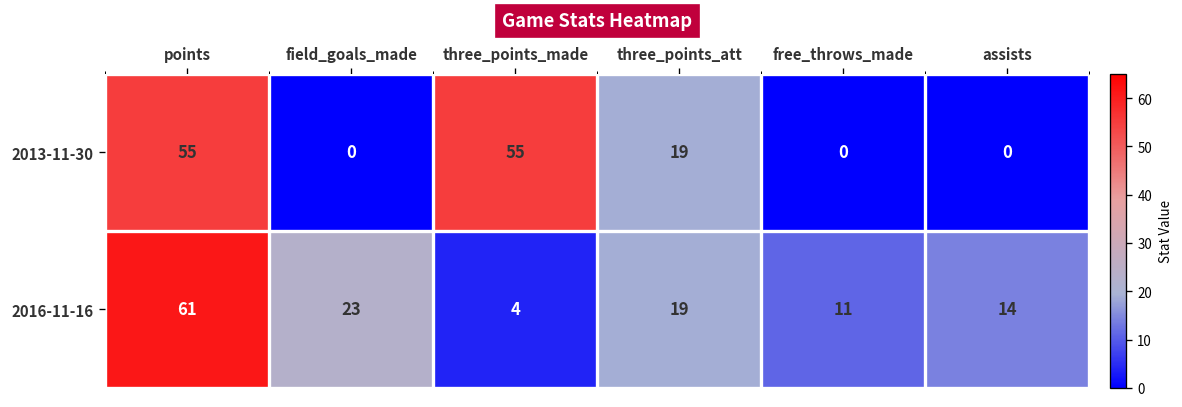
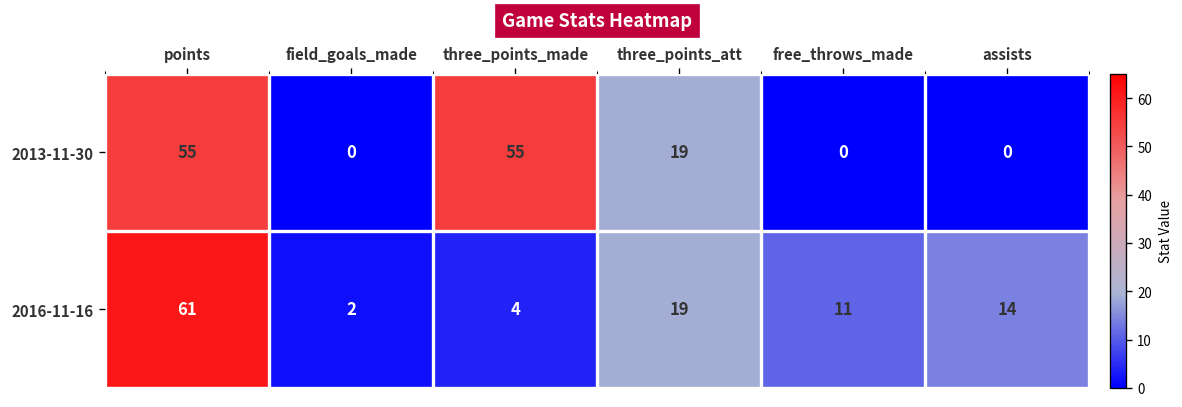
  {
    "2013-11-30": {
      "points": 55,
      "field_goals_made": 0,
      "three_points_made": 55,
      "three_points_att": 19,
      "free_throws_made": 0,
      "assists": 0
    },
    "2016-11-16": {
      "points": 61,
-     "field_goals_made": 23,
+     "field_goals_made": 2,
      "three_points_made": 4,
      "three_points_att": 19,
      "free_throws_made": 11,
      "assists": 14
    }
  }
